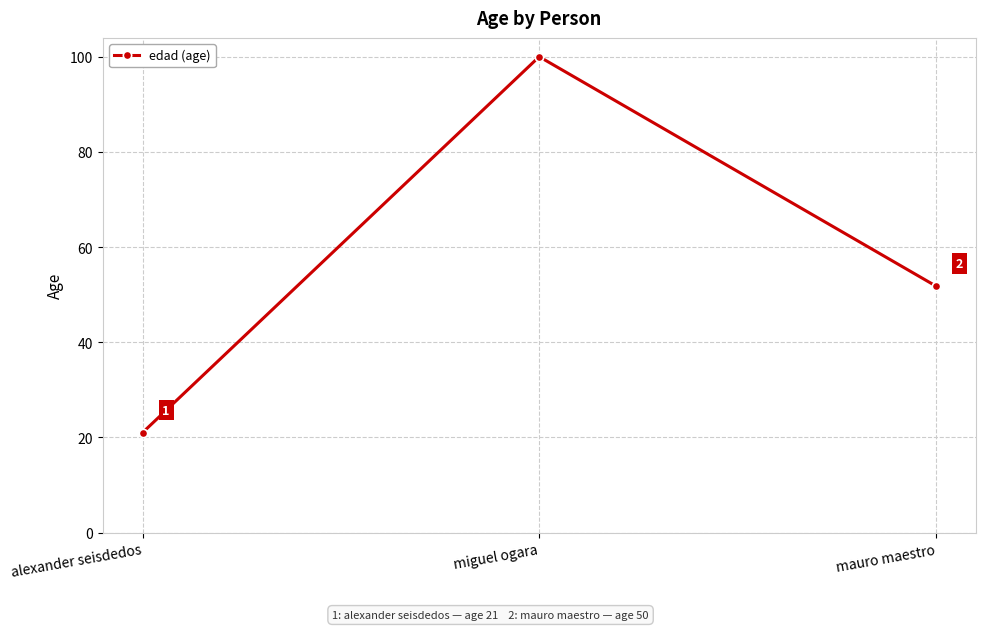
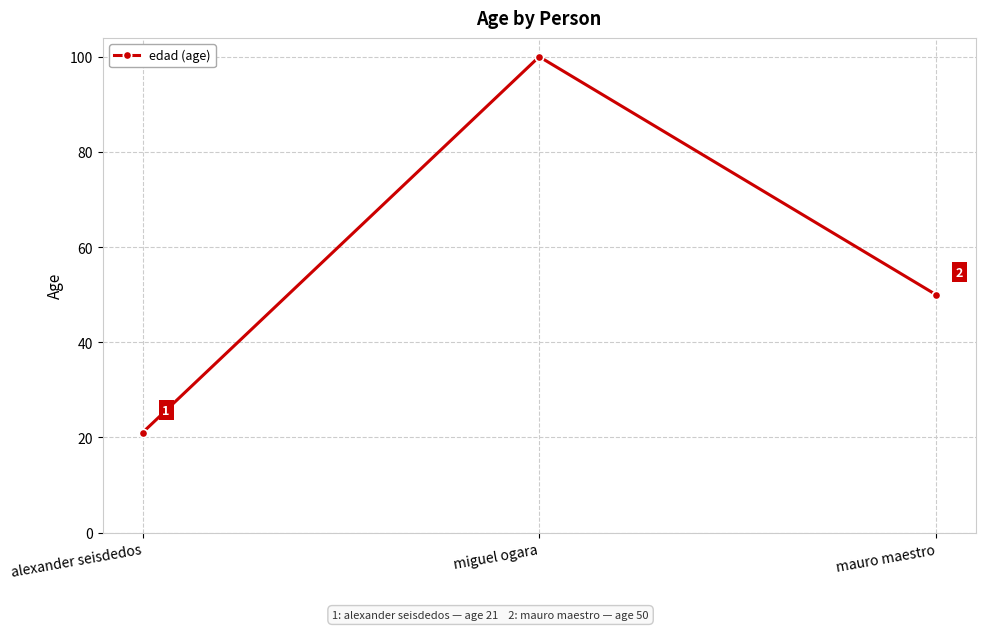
  {
    "alexander seisdedos": 21,
    "miguel ogara": 100,
-   "mauro maestro": 52
+   "mauro maestro": 50
  }
